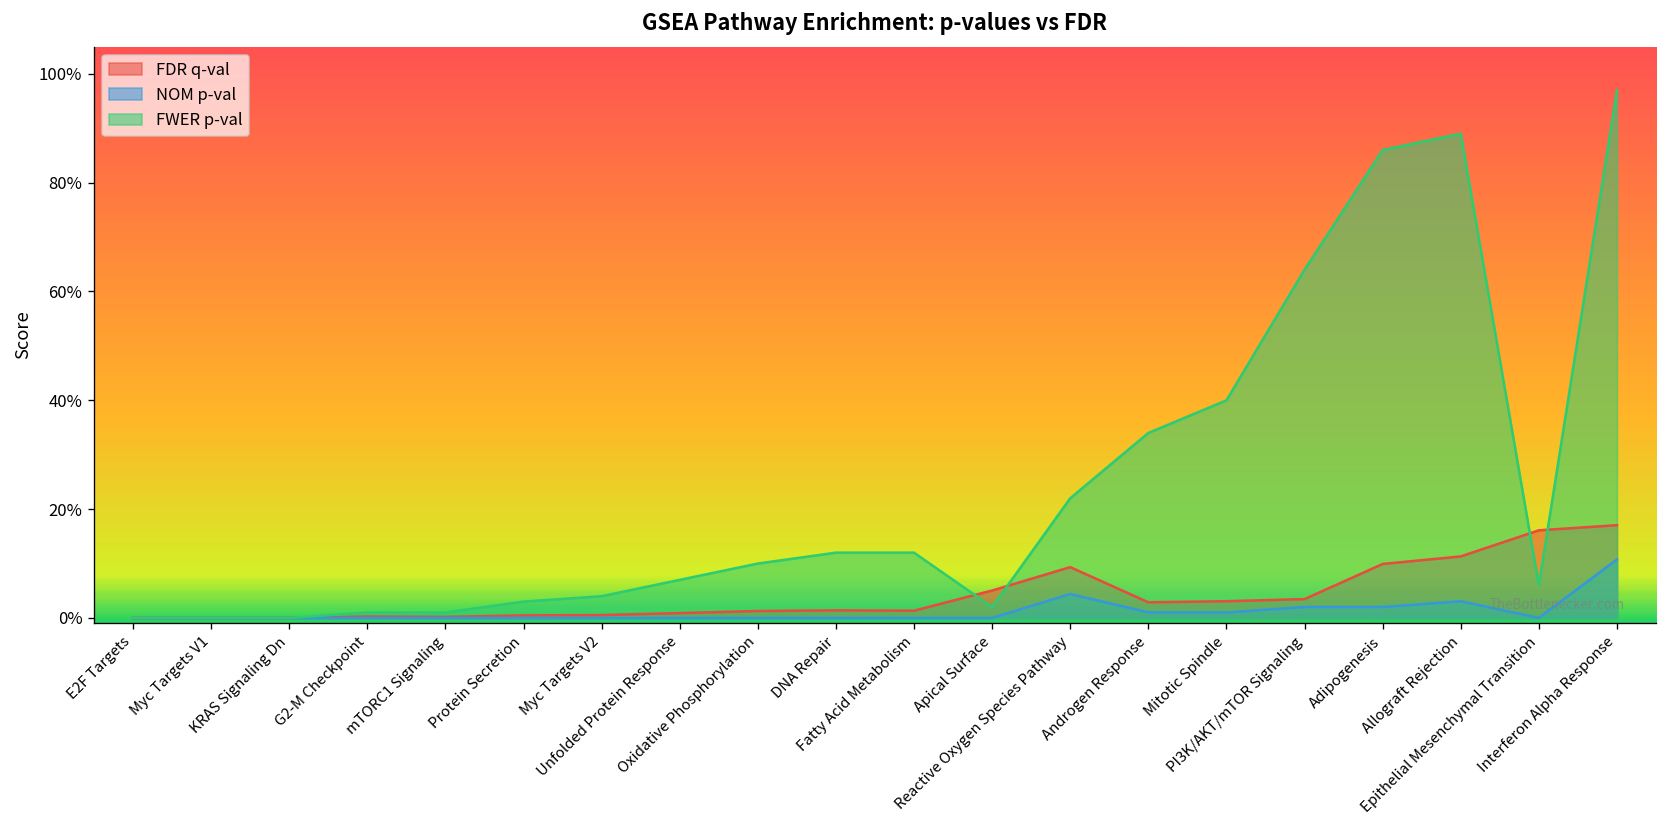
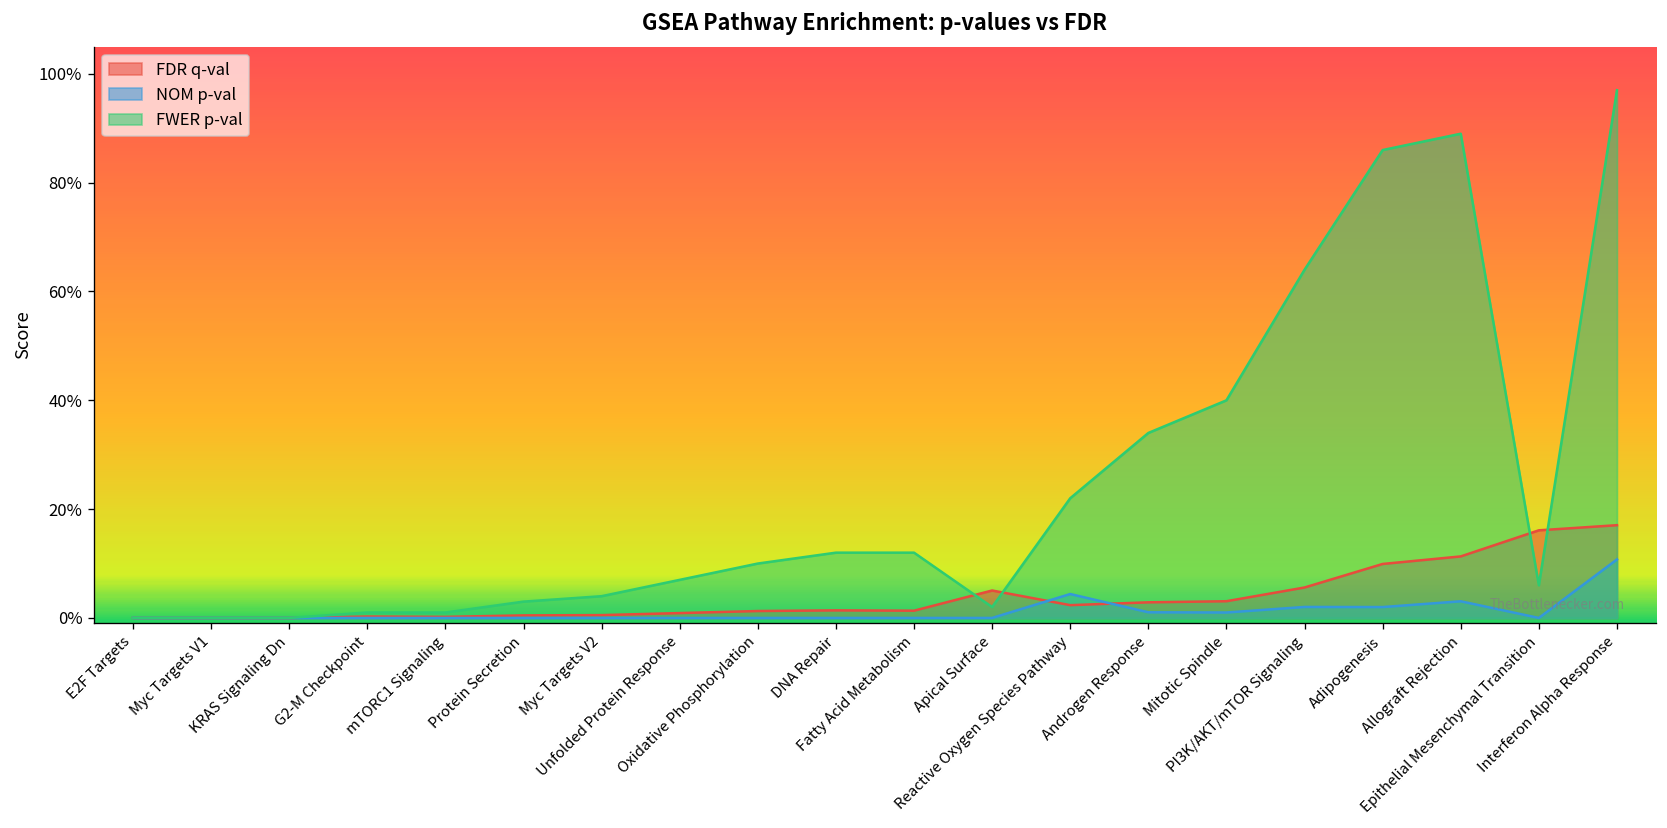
  {
    "FDR q-val": {
      "Unfolded Protein Response": "1%",
      "Oxidative Phosphorylation": "1%",
      "DNA Repair": "1%",
      "Fatty Acid Metabolism": "1%",
      "Apical Surface": "5%",
-     "Reactive Oxygen Species Pathway": "9%",
+     "Reactive Oxygen Species Pathway": "2%",
      "Androgen Response": "3%",
      "Mitotic Spindle": "3%",
-     "PI3K/AKT/mTOR Signaling": "3%",
+     "PI3K/AKT/mTOR Signaling": "6%",
      "Adipogenesis": "10%",
      "Allograft Rejection": "11%",
      "Epithelial Mesenchymal Transition": "16%",
      "Interferon Alpha Response": "17%"
    },
    "NOM p-val": {
      "Unfolded Protein Response": "0%",
      "Oxidative Phosphorylation": "0%",
      "DNA Repair": "0%",
      "Fatty Acid Metabolism": "0%",
      "Apical Surface": "0%",
      "Reactive Oxygen Species Pathway": "4%",
      "Androgen Response": "1%",
      "Mitotic Spindle": "1%",
      "PI3K/AKT/mTOR Signaling": "2%",
      "Adipogenesis": "2%",
      "Allograft Rejection": "3%",
      "Epithelial Mesenchymal Transition": "0%",
      "Interferon Alpha Response": "11%"
    },
    "FWER p-val": {
      "G2-M Checkpoint": "1%",
      "mTORC1 Signaling": "1%",
      "Protein Secretion": "3%",
      "Myc Targets V2": "4%",
      "Unfolded Protein Response": "7%",
      "Oxidative Phosphorylation": "10%",
      "DNA Repair": "12%",
      "Fatty Acid Metabolism": "12%",
      "Apical Surface": "2%",
      "Reactive Oxygen Species Pathway": "22%",
      "Androgen Response": "34%",
      "Mitotic Spindle": "40%",
      "PI3K/AKT/mTOR Signaling": "64%",
      "Adipogenesis": "86%",
      "Allograft Rejection": "89%",
      "Epithelial Mesenchymal Transition": "6%",
      "Interferon Alpha Response": "97%"
    }
  }
